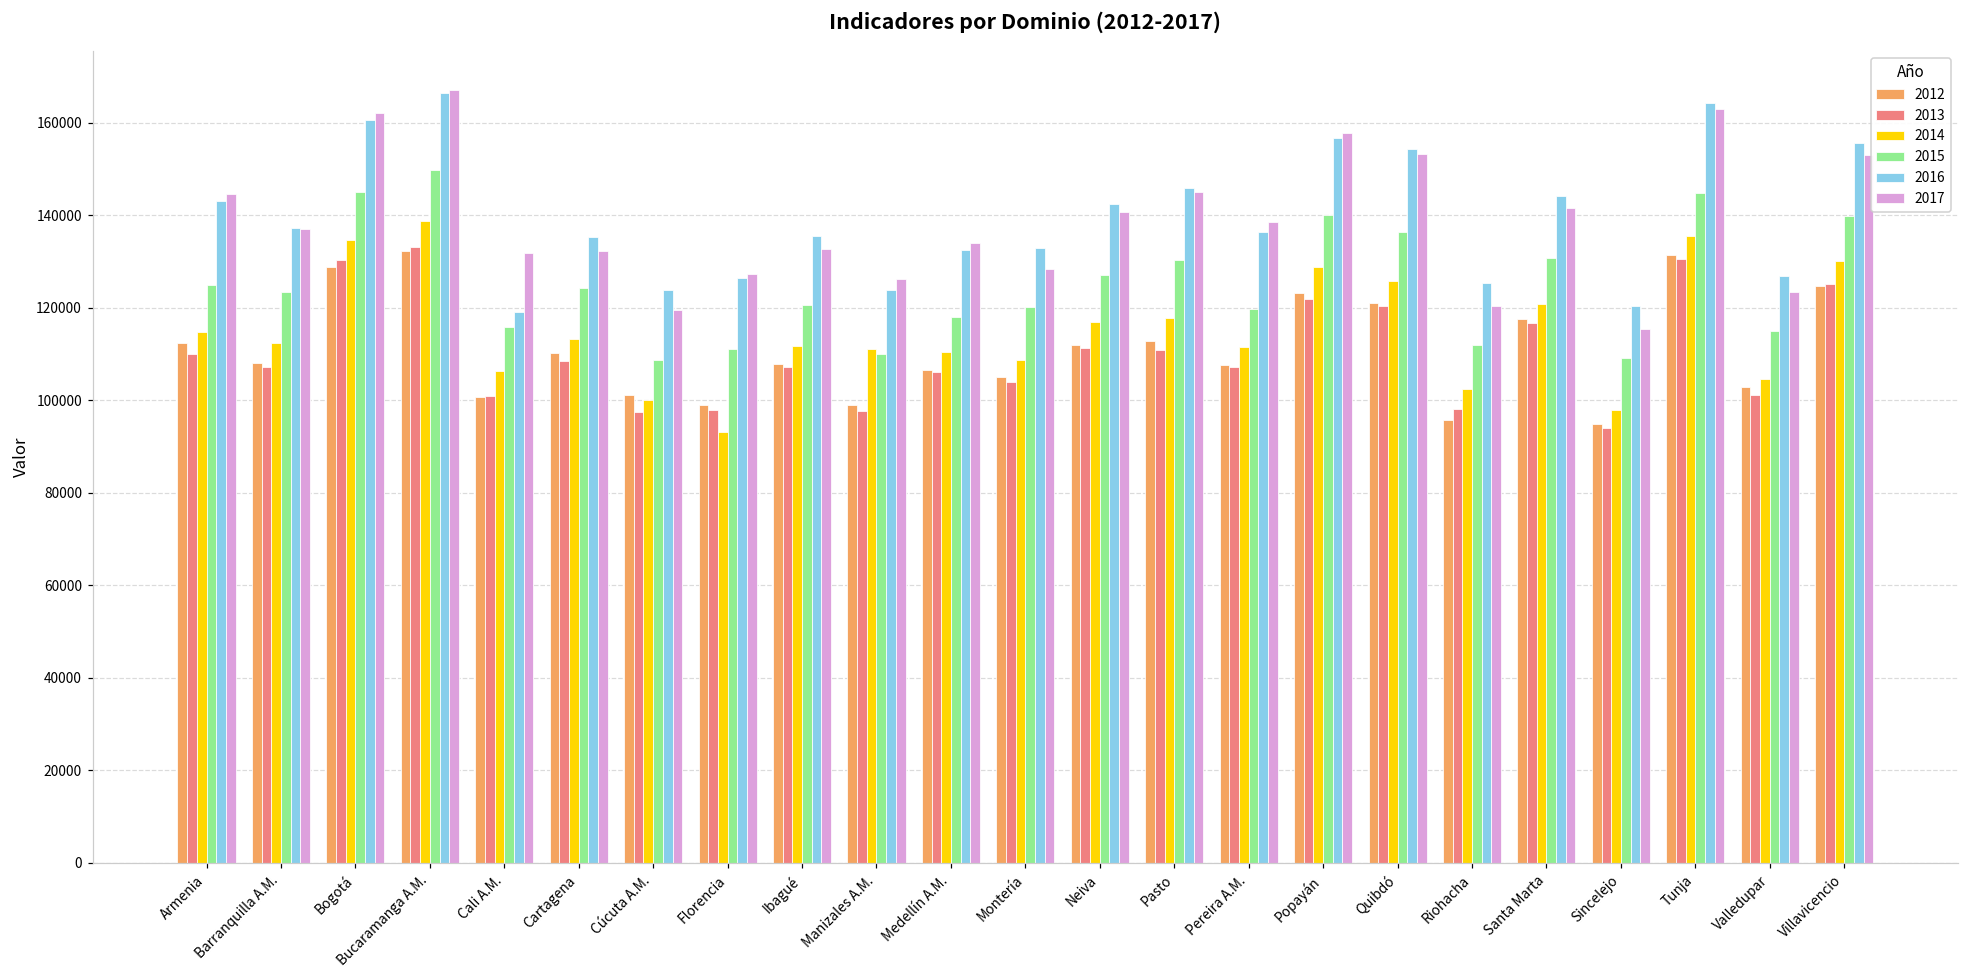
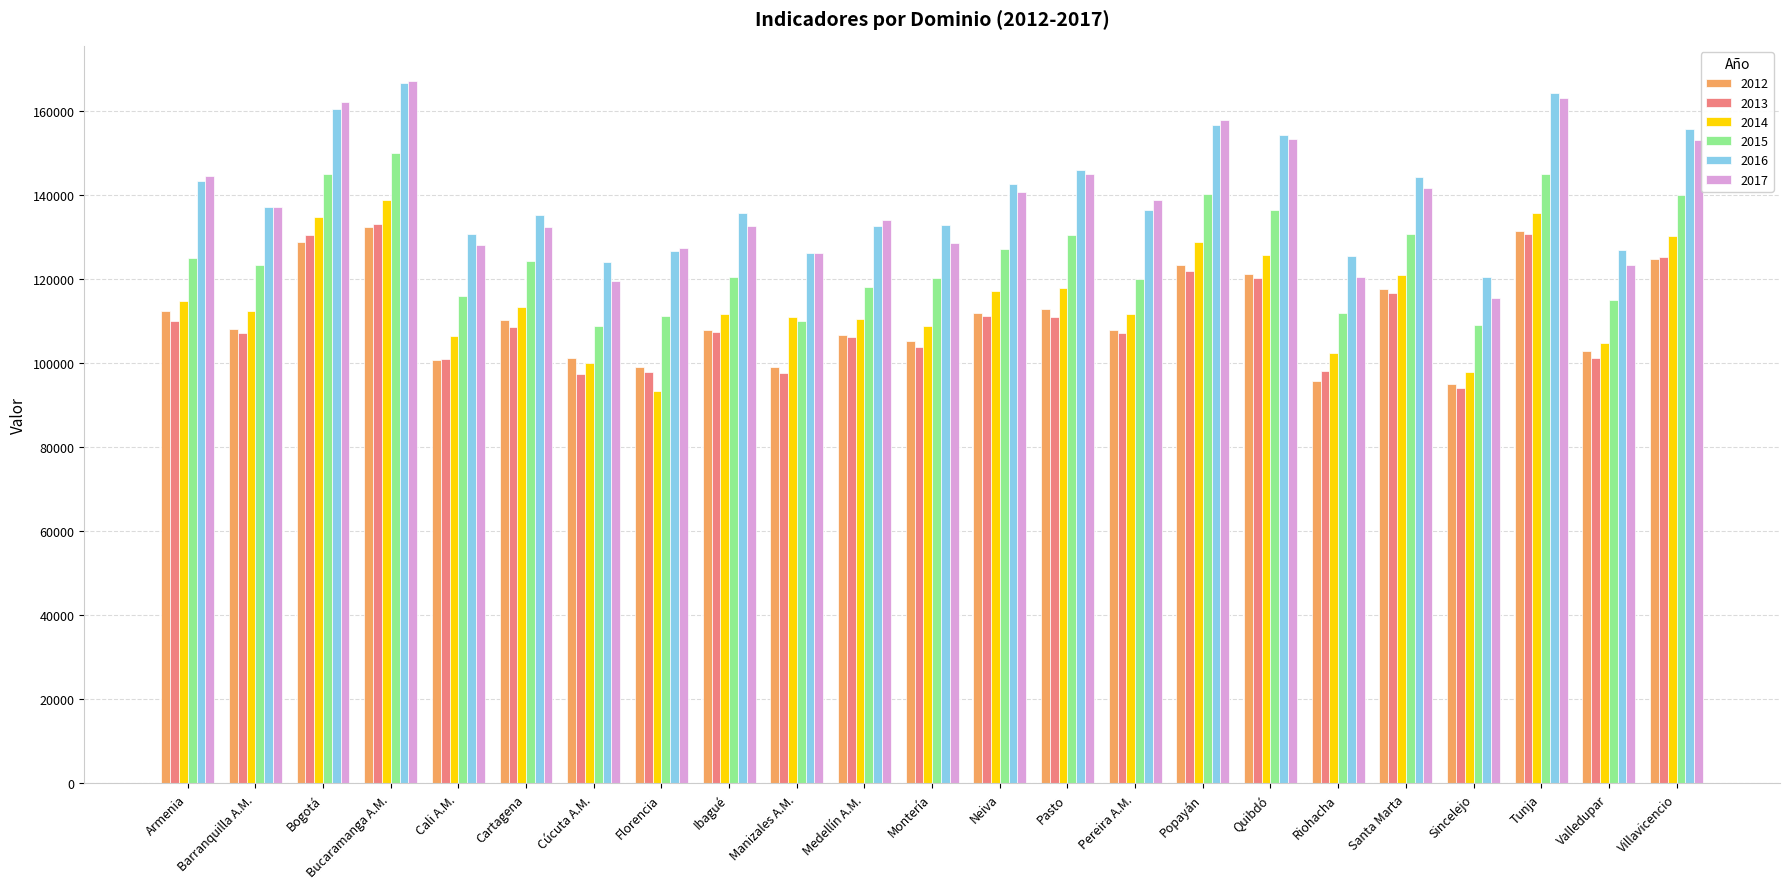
  {
    "2014": {
      "Armenia": 115000,
      "Barranquilla A.M.": 112000,
      "Bogotá": 135000,
      "Bucaramanga A.M.": 139000,
      "Cali A.M.": 106000,
      "Cartagena": 113000,
      "Cúcuta A.M.": 100000,
      "Florencia": 93000,
      "Ibagué": 112000,
      "Manizales A.M.": 111000,
      "Medellín A.M.": 110000,
      "Montería": 109000,
      "Neiva": 117000,
      "Pasto": 118000,
      "Pereira A.M.": 112000,
      "Popayán": 129000,
      "Quibdó": 126000,
      "Riohacha": 102000,
      "Santa Marta": 121000,
      "Sincelejo": 98000,
      "Tunja": 136000,
      "Valledupar": 105000,
      "Villavicencio": 130000
    },
    "2015": {
      "Armenia": 125000,
      "Barranquilla A.M.": 123000,
      "Bogotá": 145000,
      "Bucaramanga A.M.": 150000,
      "Cali A.M.": 116000,
      "Cartagena": 124000,
      "Cúcuta A.M.": 109000,
      "Florencia": 111000,
      "Ibagué": 120000,
      "Manizales A.M.": 110000,
      "Medellín A.M.": 118000,
      "Montería": 120000,
      "Neiva": 127000,
      "Pasto": 130000,
      "Pereira A.M.": 120000,
      "Popayán": 140000,
      "Quibdó": 136000,
      "Riohacha": 112000,
      "Santa Marta": 131000,
      "Sincelejo": 109000,
      "Tunja": 145000,
      "Valledupar": 115000,
      "Villavicencio": 140000
    },
    "2016": {
      "Armenia": 143000,
      "Barranquilla A.M.": 137000,
      "Bogotá": 160000,
      "Bucaramanga A.M.": 166000,
-     "Cali A.M.": 119000,
+     "Cali A.M.": 131000,
      "Cartagena": 135000,
      "Cúcuta A.M.": 124000,
      "Florencia": 126000,
      "Ibagué": 136000,
-     "Manizales A.M.": 124000,
+     "Manizales A.M.": 126000,
      "Medellín A.M.": 132000,
      "Montería": 133000,
      "Neiva": 143000,
      "Pasto": 146000,
      "Pereira A.M.": 136000,
      "Popayán": 157000,
      "Quibdó": 154000,
      "Riohacha": 125000,
      "Santa Marta": 144000,
      "Sincelejo": 120000,
      "Tunja": 164000,
      "Valledupar": 127000,
      "Villavicencio": 156000
    },
    "2017": {
      "Armenia": 145000,
      "Barranquilla A.M.": 137000,
      "Bogotá": 162000,
      "Bucaramanga A.M.": 167000,
-     "Cali A.M.": 132000,
+     "Cali A.M.": 128000,
      "Cartagena": 132000,
      "Cúcuta A.M.": 120000,
      "Florencia": 127000,
      "Ibagué": 133000,
      "Manizales A.M.": 126000,
      "Medellín A.M.": 134000,
      "Montería": 128000,
      "Neiva": 141000,
      "Pasto": 145000,
      "Pereira A.M.": 139000,
      "Popayán": 158000,
      "Quibdó": 153000,
      "Riohacha": 120000,
      "Santa Marta": 141000,
      "Sincelejo": 115000,
      "Tunja": 163000,
      "Valledupar": 123000,
      "Villavicencio": 153000
    }
  }
